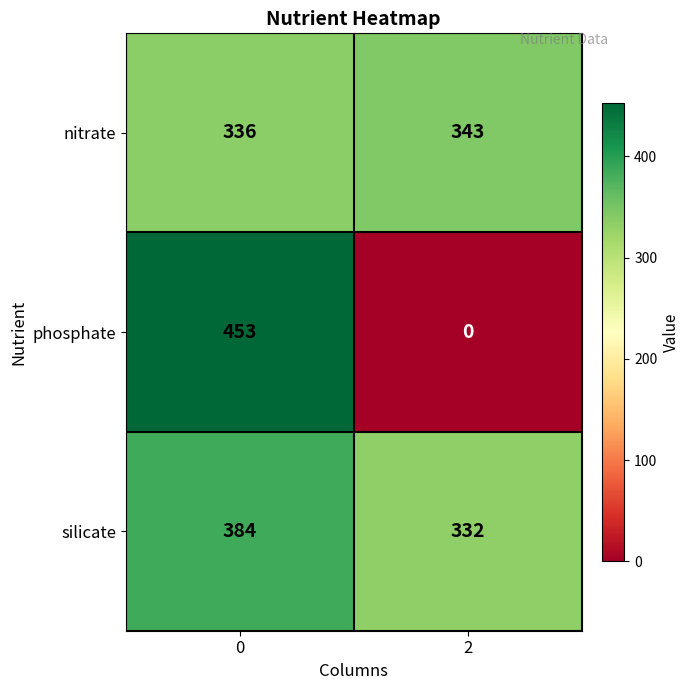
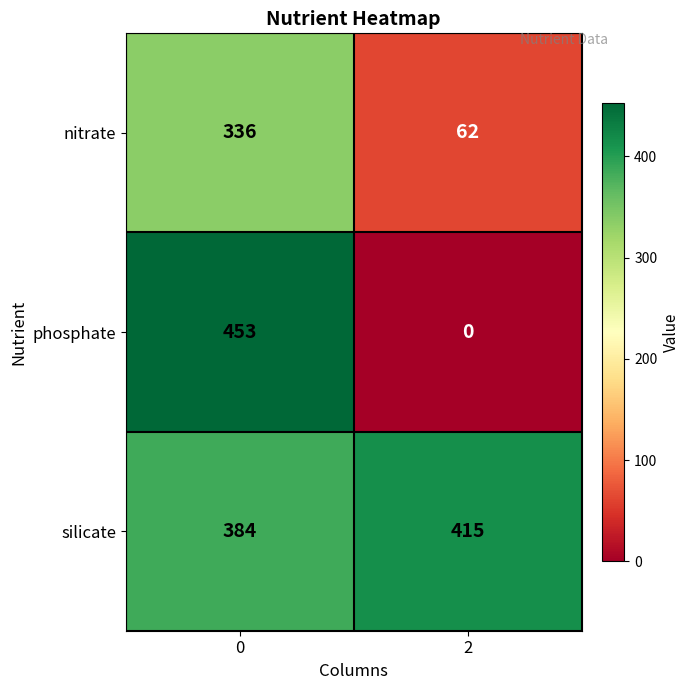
  {
    "nitrate": {
      "0": 336,
-     "2": 343
+     "2": 62
    },
    "phosphate": {
      "0": 453,
      "2": 0
    },
    "silicate": {
      "0": 384,
-     "2": 332
+     "2": 415
    }
  }
